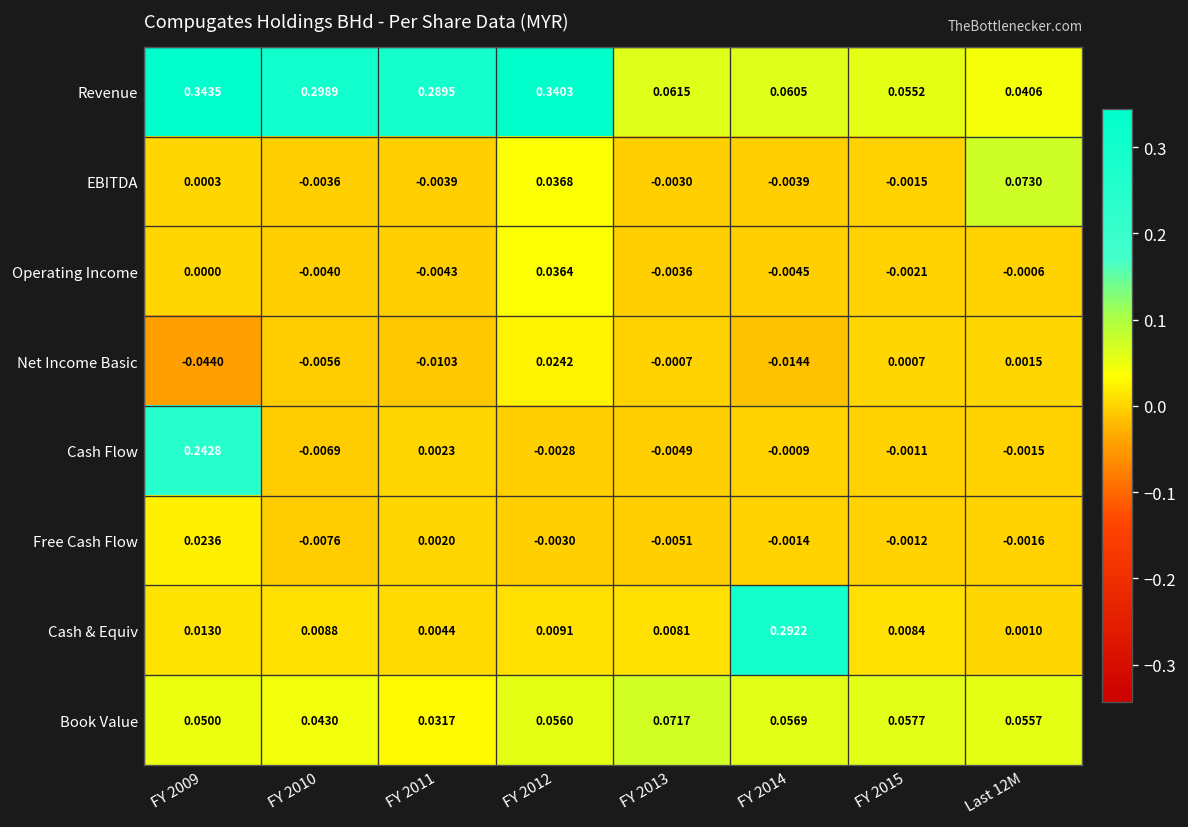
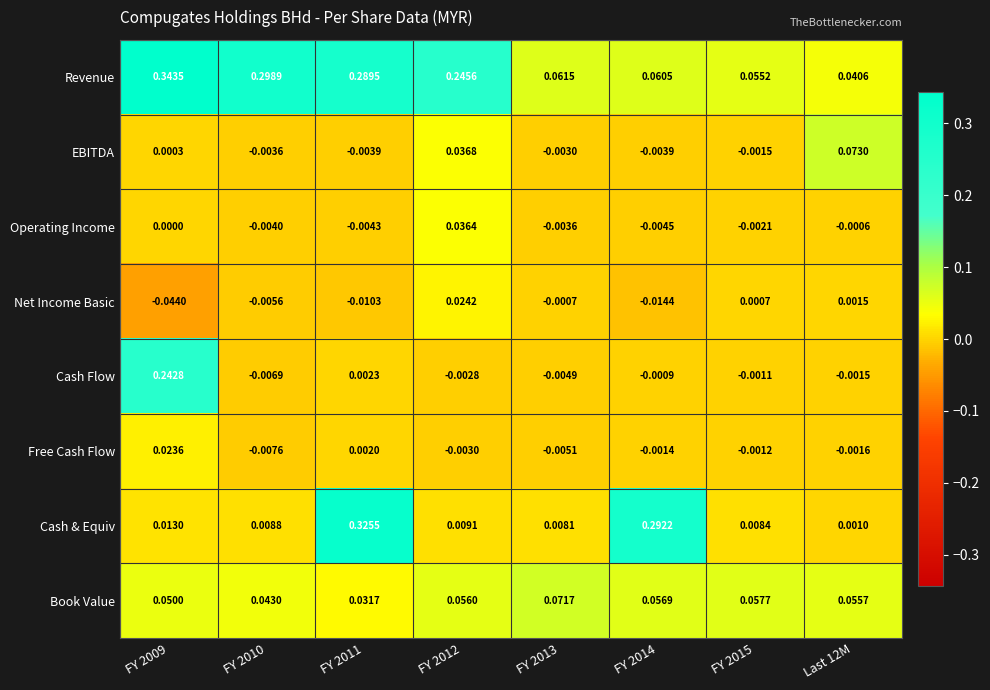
  {
    "Revenue": {
      "FY 2009": 0.3435,
      "FY 2010": 0.2989,
      "FY 2011": 0.2895,
-     "FY 2012": 0.3403,
+     "FY 2012": 0.2456,
      "FY 2013": 0.0615,
      "FY 2014": 0.0605,
      "FY 2015": 0.0552,
      "Last 12M": 0.0406
    },
    "EBITDA": {
      "FY 2009": 0.0003,
      "FY 2010": -0.0036,
      "FY 2011": -0.0039,
      "FY 2012": 0.0368,
      "FY 2013": -0.0030,
      "FY 2014": -0.0039,
      "FY 2015": -0.0015,
      "Last 12M": 0.0730
    },
    "Operating Income": {
      "FY 2009": 0.0000,
      "FY 2010": -0.0040,
      "FY 2011": -0.0043,
      "FY 2012": 0.0364,
      "FY 2013": -0.0036,
      "FY 2014": -0.0045,
      "FY 2015": -0.0021,
      "Last 12M": -0.0006
    },
    "Net Income Basic": {
      "FY 2009": -0.0440,
      "FY 2010": -0.0056,
      "FY 2011": -0.0103,
      "FY 2012": 0.0242,
      "FY 2013": -0.0007,
      "FY 2014": -0.0144,
      "FY 2015": 0.0007,
      "Last 12M": 0.0015
    },
    "Cash Flow": {
      "FY 2009": 0.2428,
      "FY 2010": -0.0069,
      "FY 2011": 0.0023,
      "FY 2012": -0.0028,
      "FY 2013": -0.0049,
      "FY 2014": -0.0009,
      "FY 2015": -0.0011,
      "Last 12M": -0.0015
    },
    "Free Cash Flow": {
      "FY 2009": 0.0236,
      "FY 2010": -0.0076,
      "FY 2011": 0.0020,
      "FY 2012": -0.0030,
      "FY 2013": -0.0051,
      "FY 2014": -0.0014,
      "FY 2015": -0.0012,
      "Last 12M": -0.0016
    },
    "Cash & Equiv": {
      "FY 2009": 0.0130,
      "FY 2010": 0.0088,
-     "FY 2011": 0.0044,
+     "FY 2011": 0.3255,
      "FY 2012": 0.0091,
      "FY 2013": 0.0081,
      "FY 2014": 0.2922,
      "FY 2015": 0.0084,
      "Last 12M": 0.0010
    },
    "Book Value": {
      "FY 2009": 0.0500,
      "FY 2010": 0.0430,
      "FY 2011": 0.0317,
      "FY 2012": 0.0560,
      "FY 2013": 0.0717,
      "FY 2014": 0.0569,
      "FY 2015": 0.0577,
      "Last 12M": 0.0557
    }
  }
